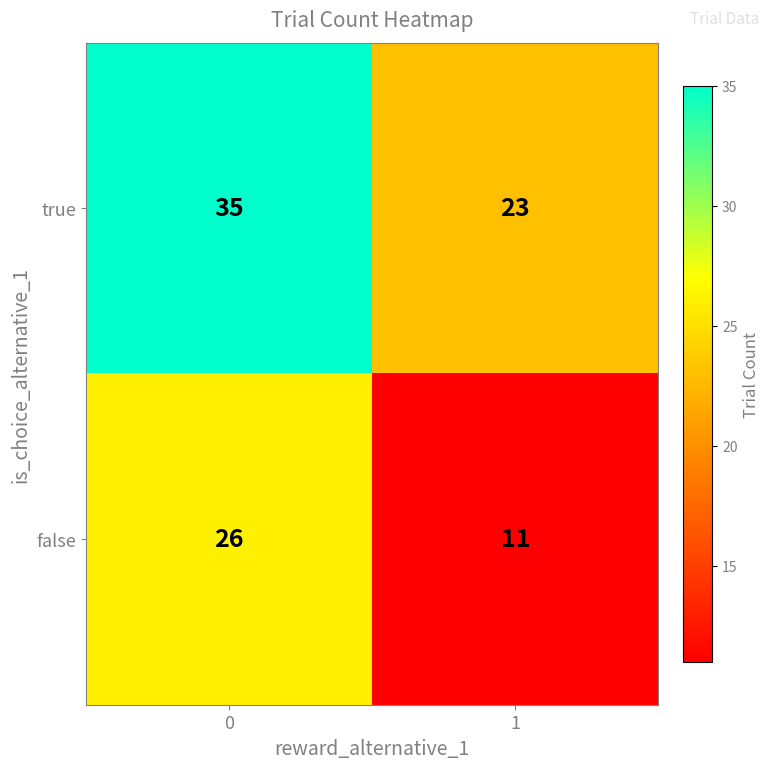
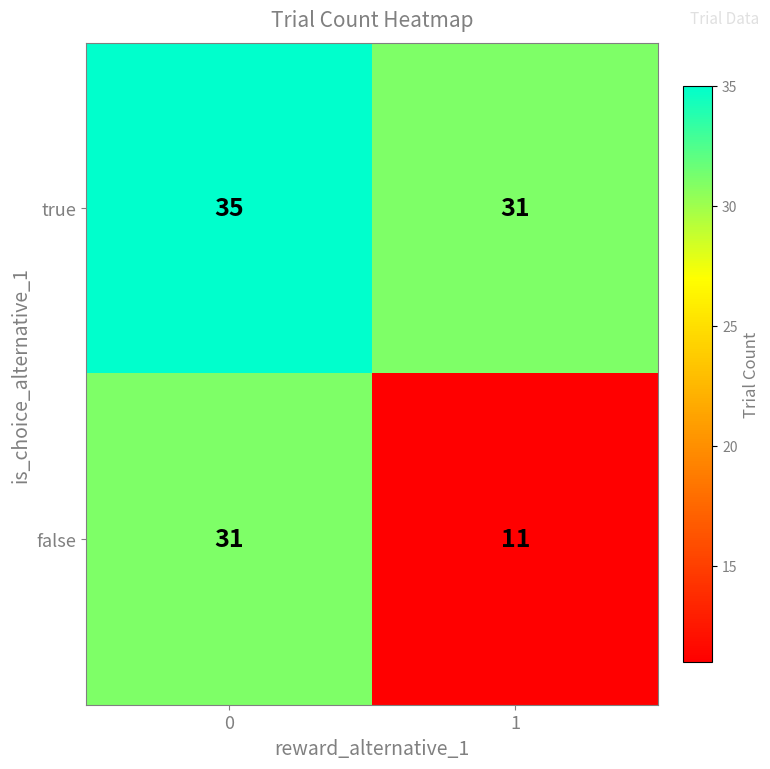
  {
    "true": {
      "0": 35,
-     "1": 23
+     "1": 31
    },
    "false": {
-     "0": 26,
+     "0": 31,
      "1": 11
    }
  }
